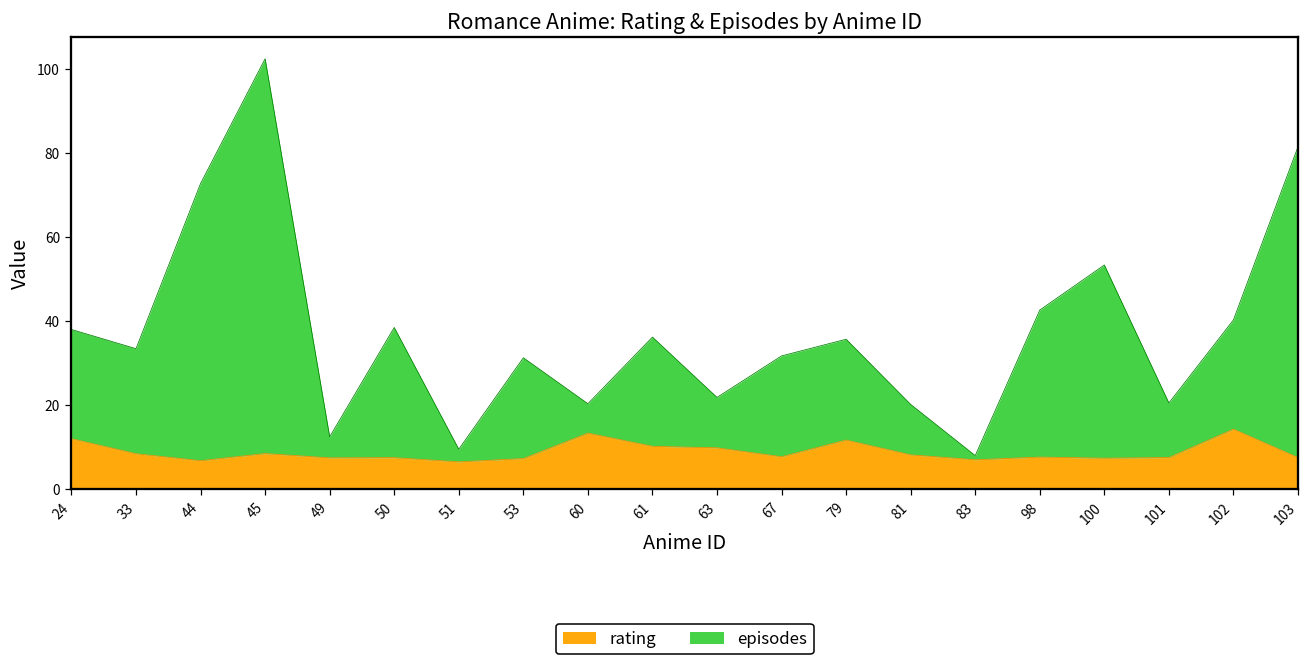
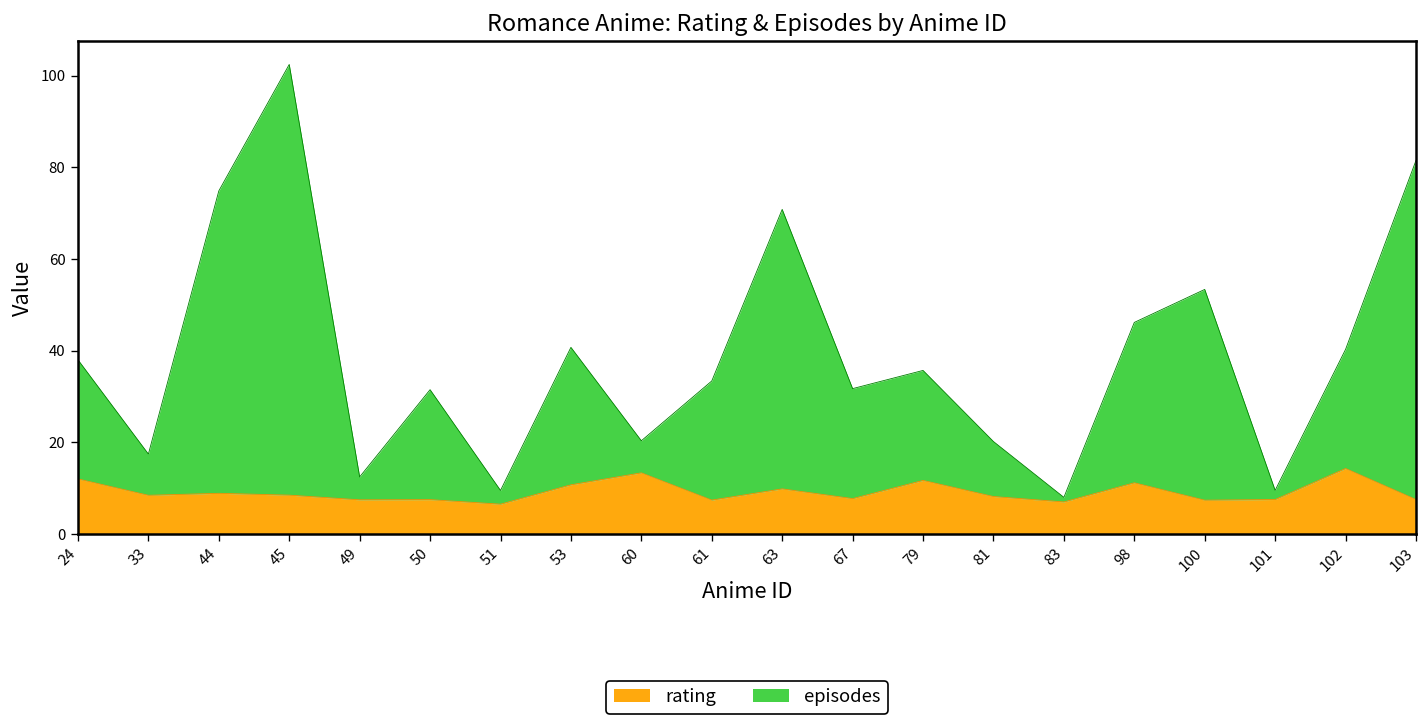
  {
    "rating": {
      "24": 12,
      "33": 8,
-     "44": 7,
+     "44": 9,
      "45": 8,
      "49": 7,
      "50": 7,
      "51": 6,
-     "53": 7,
+     "53": 11,
      "60": 13,
-     "61": 10,
+     "61": 7,
      "63": 10,
      "67": 8,
      "79": 12,
      "81": 8,
      "83": 7,
-     "98": 8,
+     "98": 11,
      "100": 7,
      "101": 7,
      "102": 14,
      "103": 7
    },
    "episodes": {
      "24": 26,
-     "33": 25,
+     "33": 9,
      "44": 66,
      "45": 94,
      "49": 5,
-     "50": 31,
+     "50": 24,
      "51": 3,
-     "53": 24,
+     "53": 30,
      "60": 7,
      "61": 26,
-     "63": 12,
+     "63": 61,
      "67": 24,
      "79": 24,
      "81": 12,
      "83": 1,
      "98": 35,
      "100": 46,
-     "101": 13,
+     "101": 2,
      "102": 26,
      "103": 74
    }
  }
